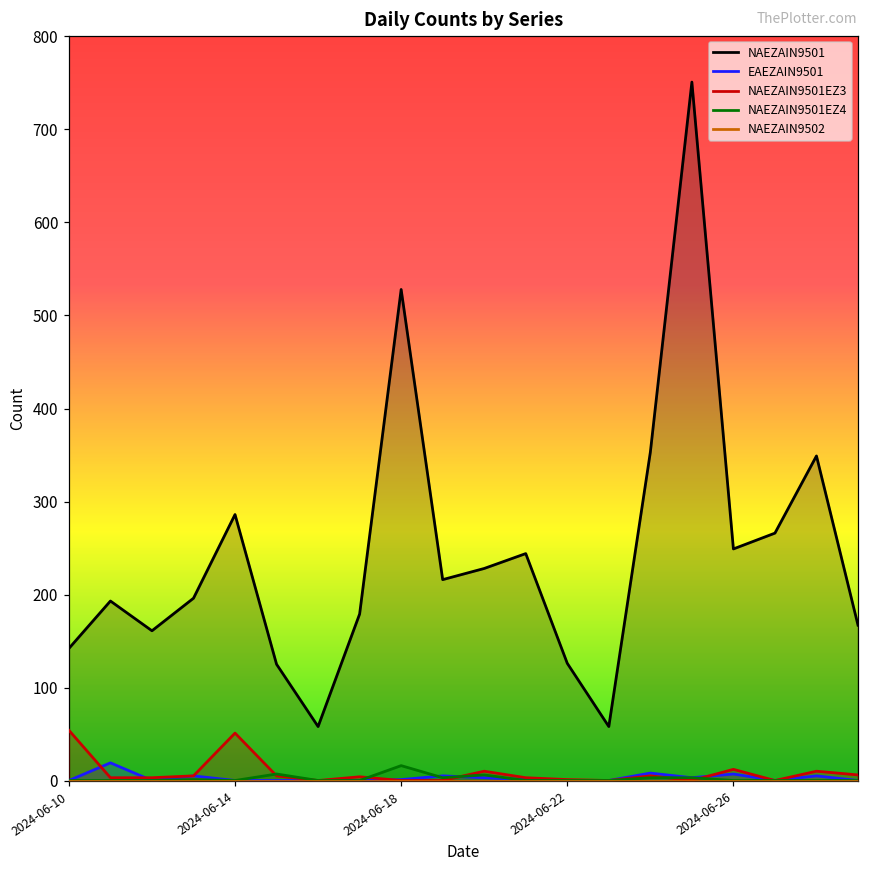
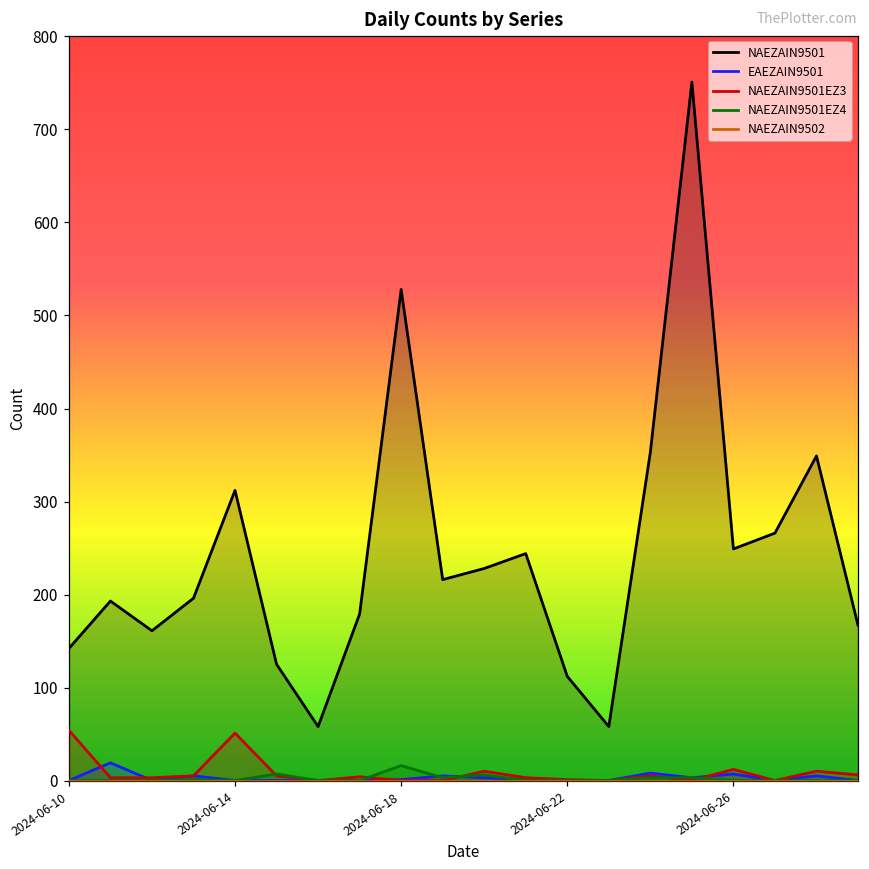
  {
    "NAEZAIN9501": {
      "2024-06-10": 140,
-     "2024-06-14": 290,
+     "2024-06-14": 310,
      "2024-06-18": 530,
-     "2024-06-22": 130,
+     "2024-06-22": 110,
      "2024-06-26": 250
    },
    "EAEZAIN9501": {
      "2024-06-26": 10
    },
    "NAEZAIN9501EZ3": {
      "2024-06-10": 50,
      "2024-06-14": 50,
      "2024-06-26": 10
    },
    "NAEZAIN9501EZ4": {
      "2024-06-18": 20
    }
  }
